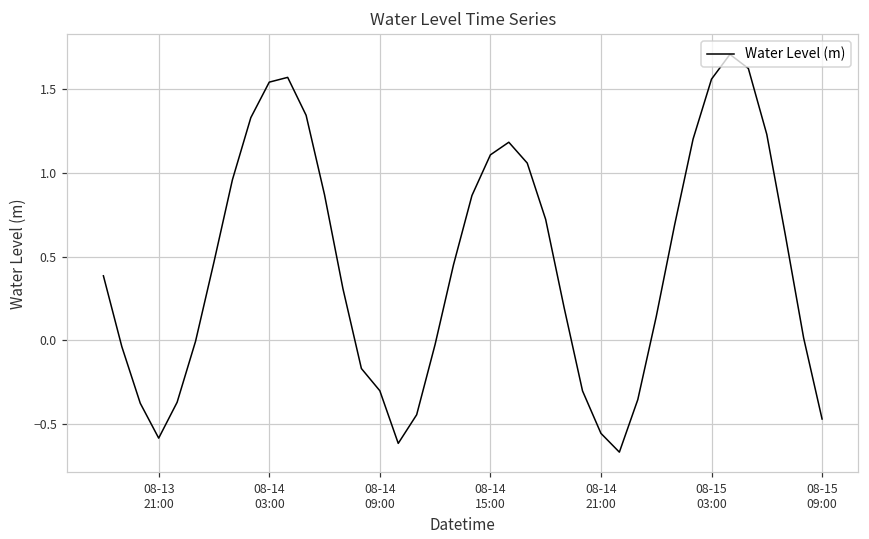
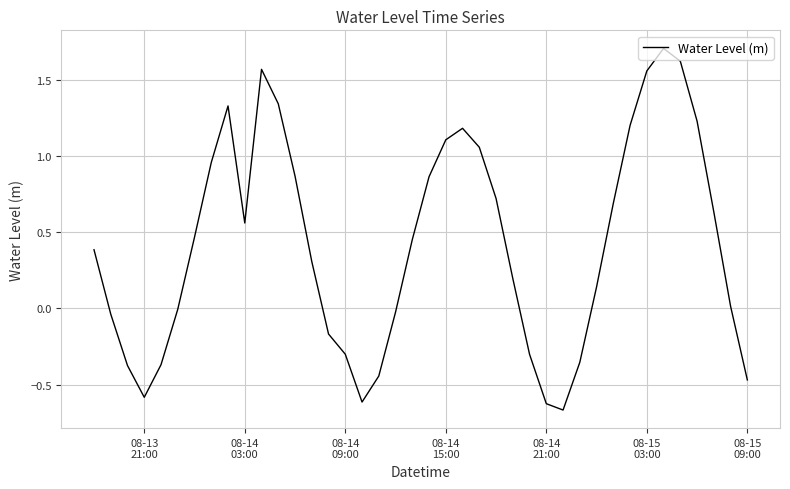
  {
    "08-13 21:00": -0.58,
-   "08-14 03:00": 1.54,
+   "08-14 03:00": 0.56,
    "08-14 09:00": -0.30,
    "08-14 15:00": 1.11,
-   "08-14 21:00": -0.56,
+   "08-14 21:00": -0.63,
    "08-15 03:00": 1.56,
    "08-15 09:00": -0.47
  }
